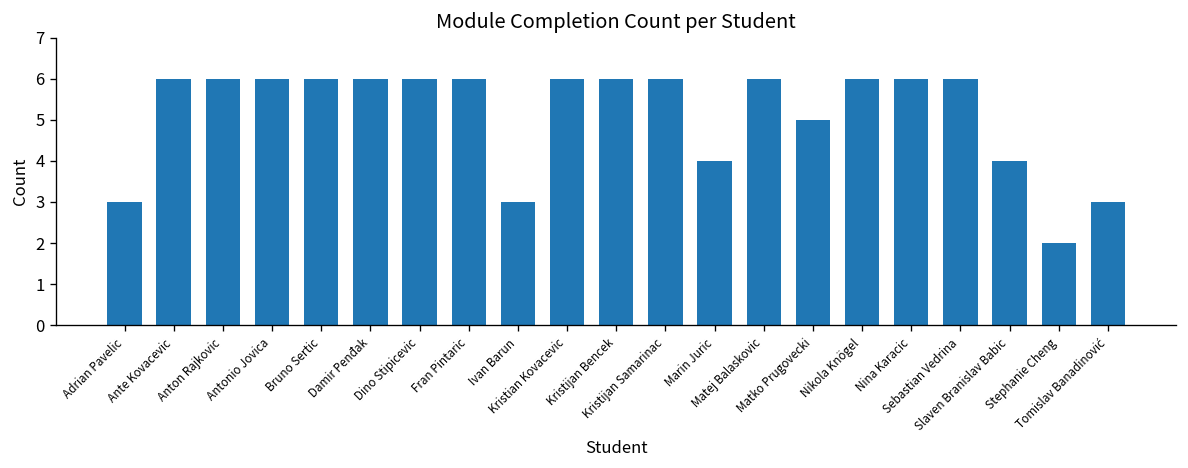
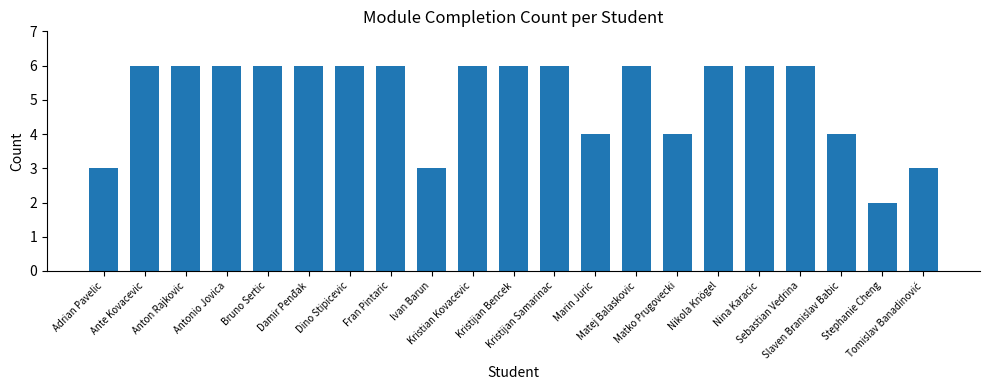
  {
    "Adrian Pavelic": 3,
    "Ante Kovacevic": 6,
    "Anton Rajkovic": 6,
    "Antonio Jovica": 6,
    "Bruno Sertic": 6,
    "Damir Penđak": 6,
    "Dino Stipicevic": 6,
    "Fran Pintaric": 6,
    "Ivan Barun": 3,
    "Kristian Kovacevic": 6,
    "Kristijan Bencek": 6,
    "Kristijan Samarinac": 6,
    "Marin Juric": 4,
    "Matej Balaskovic": 6,
-   "Matko Prugovecki": 5,
+   "Matko Prugovecki": 4,
    "Nikola Knögel": 6,
    "Nina Karacic": 6,
    "Sebastian Vedrina": 6,
    "Slaven Branislav Babic": 4,
    "Stephanie Cheng": 2,
    "Tomislav Banadinović": 3
  }
